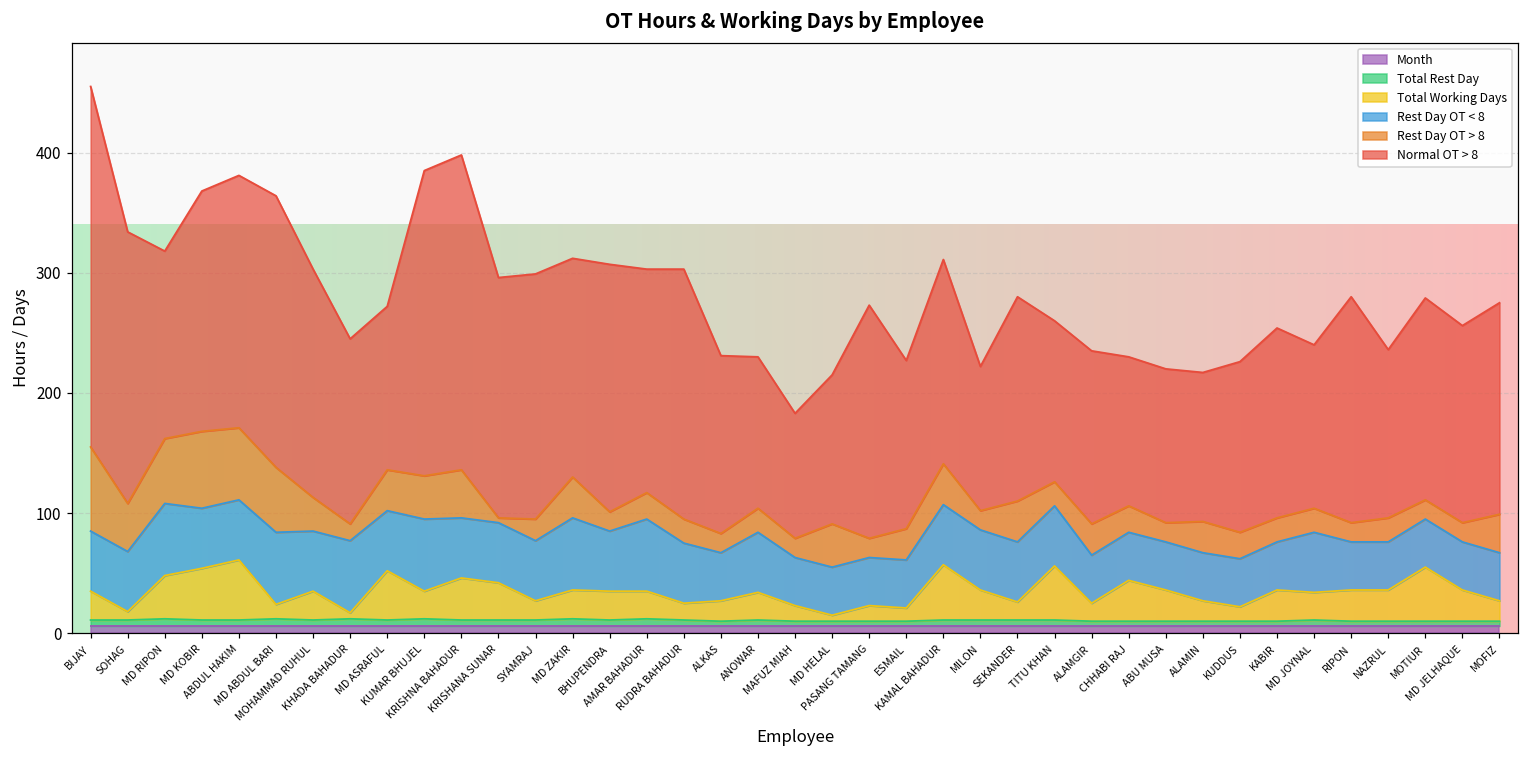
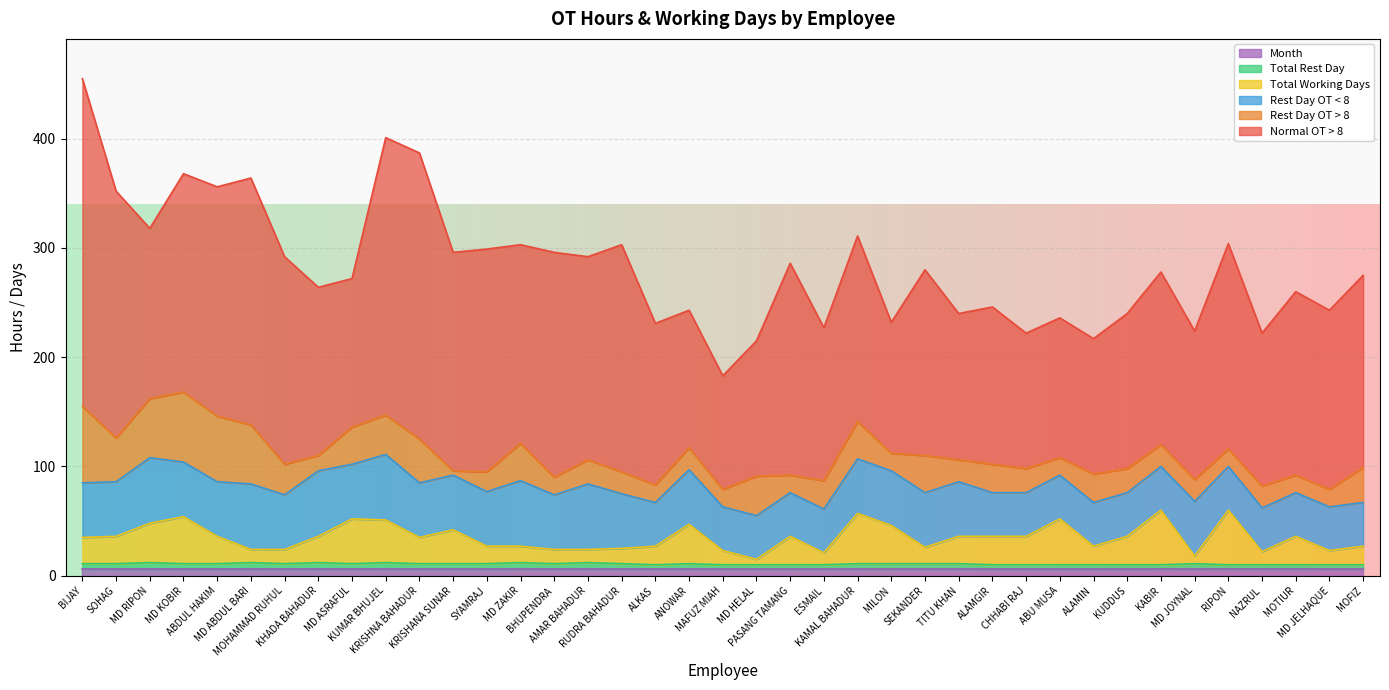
  {
    "Month": {
      "BIJAY": 6,
      "SOHAG": 6,
      "MD RIPON": 6,
      "MD KOBIR": 6,
      "ABDUL HAKIM": 6,
      "MD ABDUL BARI": 6,
      "MOHAMMAD RUHUL": 6,
      "KHADA BAHADUR": 6,
      "MD ASRAFUL": 6,
      "KUMAR BHUJEL": 6,
      "KRISHNA BAHADUR": 6,
      "KRISHANA SUNAR": 6,
      "SYAMRAJ": 6,
      "MD ZAKIR": 6,
      "BHUPENDRA": 6,
      "AMAR BAHADUR": 6,
      "RUDRA BAHADUR": 6,
      "ALKAS": 6,
      "ANOWAR": 6,
      "MAFUZ MIAH": 6,
      "MD HELAL": 6,
      "PASANG TAMANG": 6,
      "ESMAIL": 6,
      "KAMAL BAHADUR": 6,
      "MILON": 6,
      "SEKANDER": 6,
      "TITU KHAN": 6,
      "ALAMGIR": 6,
      "CHHABI RAJ": 6,
      "ABU MUSA": 6,
      "ALAMIN": 6,
      "KUDDUS": 6,
      "KABIR": 6,
      "MD JOYNAL": 6,
      "RIPON": 6,
      "NAZRUL": 6,
      "MOTIUR": 6,
      "MD JELHAQUE": 6,
      "MOFIZ": 6
    },
    "Total Rest Day": {
      "BIJAY": 5,
      "SOHAG": 5,
      "MD RIPON": 6,
      "MD KOBIR": 5,
      "ABDUL HAKIM": 5,
      "MD ABDUL BARI": 6,
      "MOHAMMAD RUHUL": 5,
      "KHADA BAHADUR": 6,
      "MD ASRAFUL": 5,
      "KUMAR BHUJEL": 6,
      "KRISHNA BAHADUR": 5,
      "KRISHANA SUNAR": 5,
      "SYAMRAJ": 5,
      "MD ZAKIR": 6,
      "BHUPENDRA": 5,
      "AMAR BAHADUR": 6,
      "RUDRA BAHADUR": 5,
      "ALKAS": 4,
      "ANOWAR": 5,
      "MAFUZ MIAH": 4,
      "MD HELAL": 4,
      "PASANG TAMANG": 4,
      "ESMAIL": 4,
      "KAMAL BAHADUR": 5,
      "MILON": 5,
      "SEKANDER": 5,
      "TITU KHAN": 5,
      "ALAMGIR": 4,
      "CHHABI RAJ": 4,
      "ABU MUSA": 4,
      "ALAMIN": 4,
      "KUDDUS": 4,
      "KABIR": 4,
      "MD JOYNAL": 5,
      "RIPON": 4,
      "NAZRUL": 4,
      "MOTIUR": 4,
      "MD JELHAQUE": 4,
      "MOFIZ": 4
    },
    "Total Working Days": {
      "BIJAY": 24,
-     "SOHAG": 7,
+     "SOHAG": 25,
      "MD RIPON": 36,
      "MD KOBIR": 43,
-     "ABDUL HAKIM": 50,
+     "ABDUL HAKIM": 25,
      "MD ABDUL BARI": 12,
-     "MOHAMMAD RUHUL": 24,
-     "KHADA BAHADUR": 5,
+     "MOHAMMAD RUHUL": 13,
+     "KHADA BAHADUR": 24,
      "MD ASRAFUL": 41,
-     "KUMAR BHUJEL": 23,
-     "KRISHNA BAHADUR": 35,
+     "KUMAR BHUJEL": 39,
+     "KRISHNA BAHADUR": 24,
      "KRISHANA SUNAR": 31,
      "SYAMRAJ": 16,
-     "MD ZAKIR": 24,
-     "BHUPENDRA": 24,
-     "AMAR BAHADUR": 23,
+     "MD ZAKIR": 15,
+     "BHUPENDRA": 13,
+     "AMAR BAHADUR": 12,
      "RUDRA BAHADUR": 14,
      "ALKAS": 17,
-     "ANOWAR": 23,
+     "ANOWAR": 36,
      "MAFUZ MIAH": 13,
      "MD HELAL": 5,
-     "PASANG TAMANG": 13,
+     "PASANG TAMANG": 26,
      "ESMAIL": 11,
      "KAMAL BAHADUR": 46,
-     "MILON": 25,
+     "MILON": 35,
      "SEKANDER": 15,
-     "TITU KHAN": 45,
-     "ALAMGIR": 15,
-     "CHHABI RAJ": 34,
-     "ABU MUSA": 26,
+     "TITU KHAN": 25,
+     "ALAMGIR": 26,
+     "CHHABI RAJ": 26,
+     "ABU MUSA": 42,
      "ALAMIN": 17,
-     "KUDDUS": 12,
-     "KABIR": 26,
-     "MD JOYNAL": 23,
-     "RIPON": 26,
-     "NAZRUL": 26,
-     "MOTIUR": 45,
-     "MD JELHAQUE": 26,
+     "KUDDUS": 26,
+     "KABIR": 50,
+     "MD JOYNAL": 7,
+     "RIPON": 50,
+     "NAZRUL": 12,
+     "MOTIUR": 26,
+     "MD JELHAQUE": 13,
      "MOFIZ": 17
    },
    "Rest Day OT < 8": {
      "BIJAY": 50,
      "SOHAG": 50,
      "MD RIPON": 60,
      "MD KOBIR": 50,
      "ABDUL HAKIM": 50,
      "MD ABDUL BARI": 60,
      "MOHAMMAD RUHUL": 50,
      "KHADA BAHADUR": 60,
      "MD ASRAFUL": 50,
      "KUMAR BHUJEL": 60,
      "KRISHNA BAHADUR": 50,
      "KRISHANA SUNAR": 50,
      "SYAMRAJ": 50,
      "MD ZAKIR": 60,
      "BHUPENDRA": 50,
      "AMAR BAHADUR": 60,
      "RUDRA BAHADUR": 50,
      "ALKAS": 40,
      "ANOWAR": 50,
      "MAFUZ MIAH": 40,
      "MD HELAL": 40,
      "PASANG TAMANG": 40,
      "ESMAIL": 40,
      "KAMAL BAHADUR": 50,
      "MILON": 50,
      "SEKANDER": 50,
      "TITU KHAN": 50,
      "ALAMGIR": 40,
      "CHHABI RAJ": 40,
      "ABU MUSA": 40,
      "ALAMIN": 40,
      "KUDDUS": 40,
      "KABIR": 40,
      "MD JOYNAL": 50,
      "RIPON": 40,
      "NAZRUL": 40,
      "MOTIUR": 40,
      "MD JELHAQUE": 40,
      "MOFIZ": 40
    }
  }
